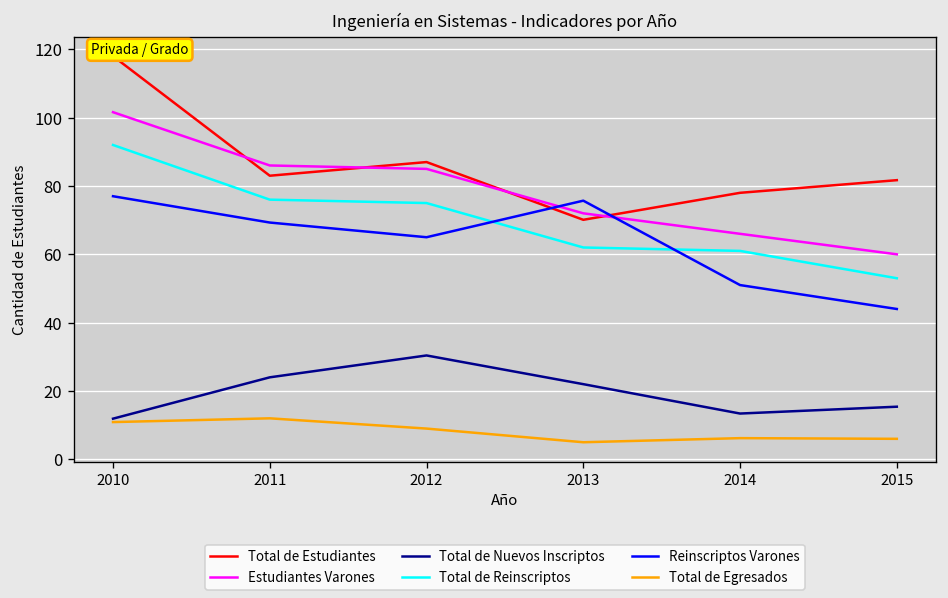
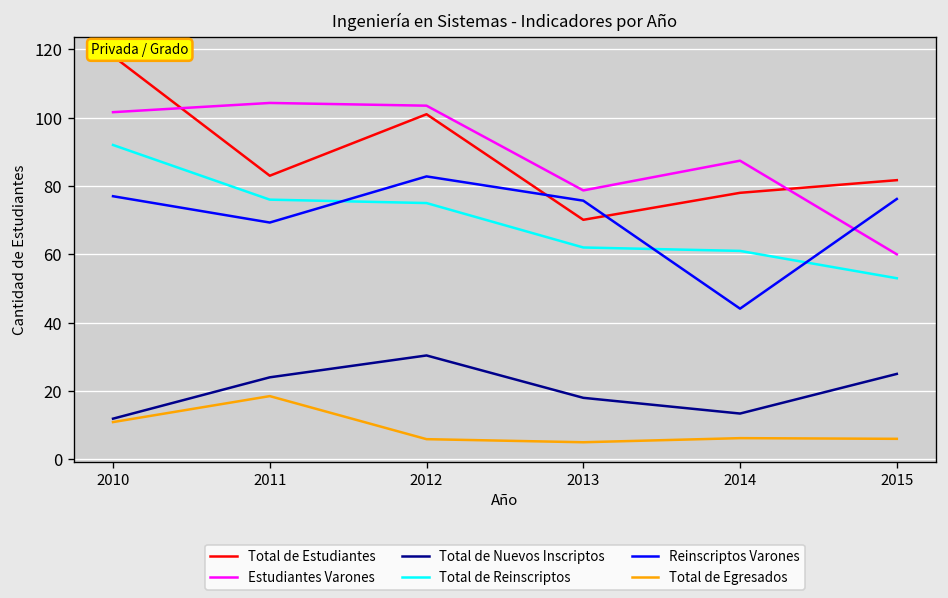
  {
    "Total de Estudiantes": {
      "2011": 83,
-     "2012": 87,
+     "2012": 101,
      "2013": 70,
      "2014": 78,
      "2015": 82
    },
    "Estudiantes Varones": {
      "2010": 102,
-     "2011": 86,
-     "2012": 85,
-     "2013": 72,
-     "2014": 66,
+     "2011": 104,
+     "2012": 104,
+     "2013": 79,
+     "2014": 87,
      "2015": 60
    },
    "Total de Nuevos Inscriptos": {
      "2010": 12,
      "2011": 24,
      "2012": 30,
-     "2013": 22,
+     "2013": 18,
      "2014": 13,
-     "2015": 15
+     "2015": 25
    },
    "Total de Reinscriptos": {
      "2010": 92,
      "2011": 76,
      "2012": 75,
      "2013": 62,
      "2014": 61,
      "2015": 53
    },
    "Reinscriptos Varones": {
      "2010": 77,
      "2011": 69,
-     "2012": 65,
+     "2012": 83,
      "2013": 76,
-     "2014": 51,
-     "2015": 44
+     "2014": 44,
+     "2015": 76
    },
    "Total de Egresados": {
      "2010": 11,
-     "2011": 12,
-     "2012": 9,
+     "2011": 19,
+     "2012": 6,
      "2013": 5,
      "2014": 6,
      "2015": 6
    }
  }
